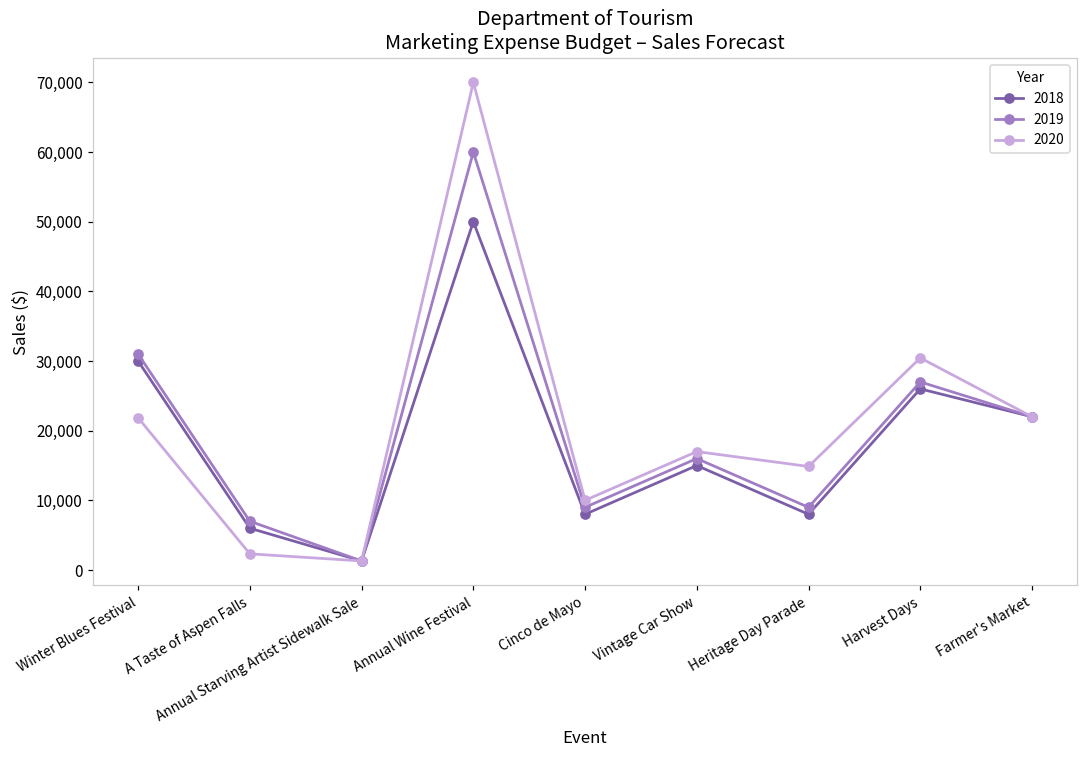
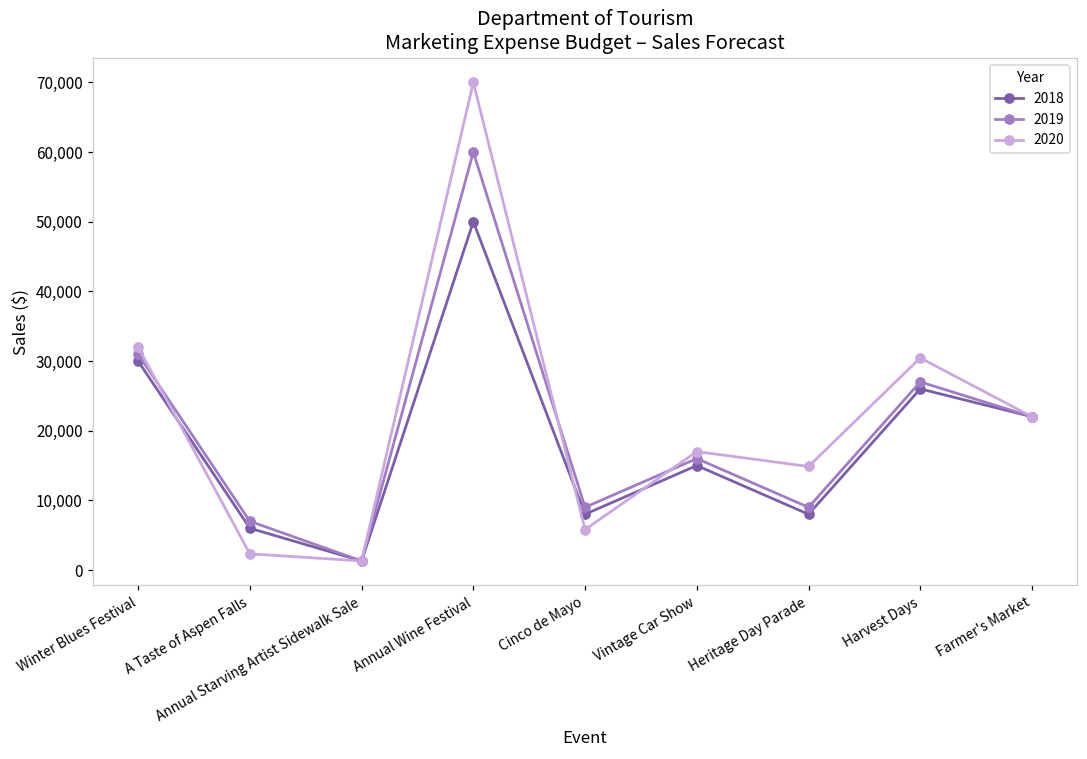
  {
    "2020": {
-     "Winter Blues Festival": "22,000",
+     "Winter Blues Festival": "32,000",
      "A Taste of Aspen Falls": "2,000",
      "Annual Wine Festival": "70,000",
-     "Cinco de Mayo": "10,000",
+     "Cinco de Mayo": "6,000",
      "Vintage Car Show": "17,000",
      "Heritage Day Parade": "15,000",
      "Harvest Days": "30,000"
    }
  }
